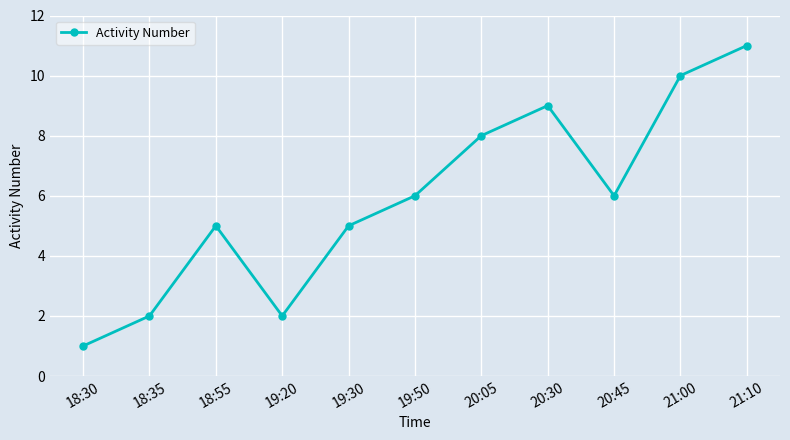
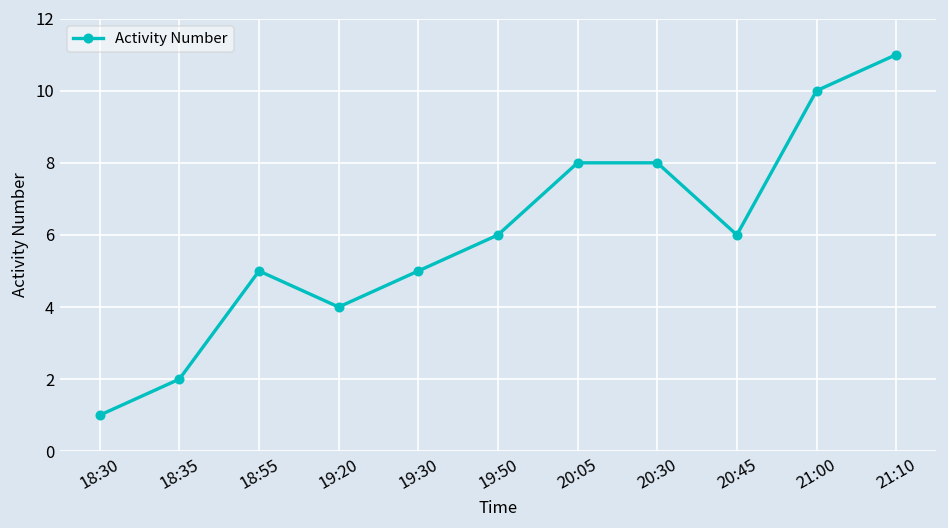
  {
    "18:30": 1,
    "18:35": 2,
    "18:55": 5,
-   "19:20": 2,
+   "19:20": 4,
    "19:30": 5,
    "19:50": 6,
    "20:05": 8,
-   "20:30": 9,
+   "20:30": 8,
    "20:45": 6,
    "21:00": 10,
    "21:10": 11
  }
